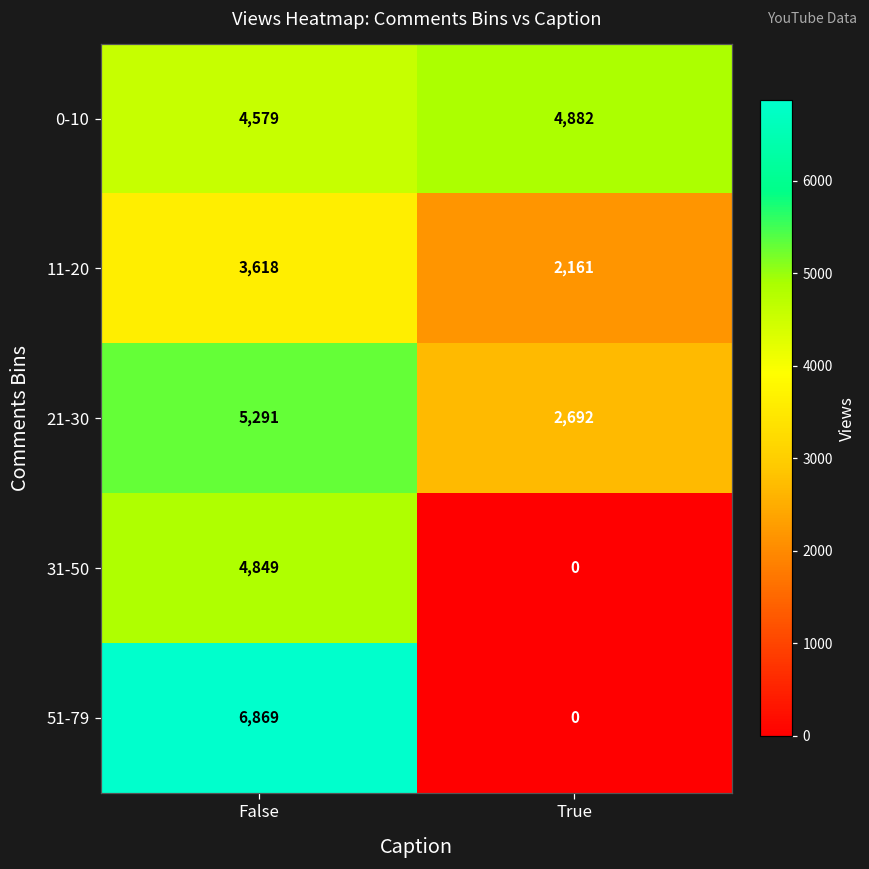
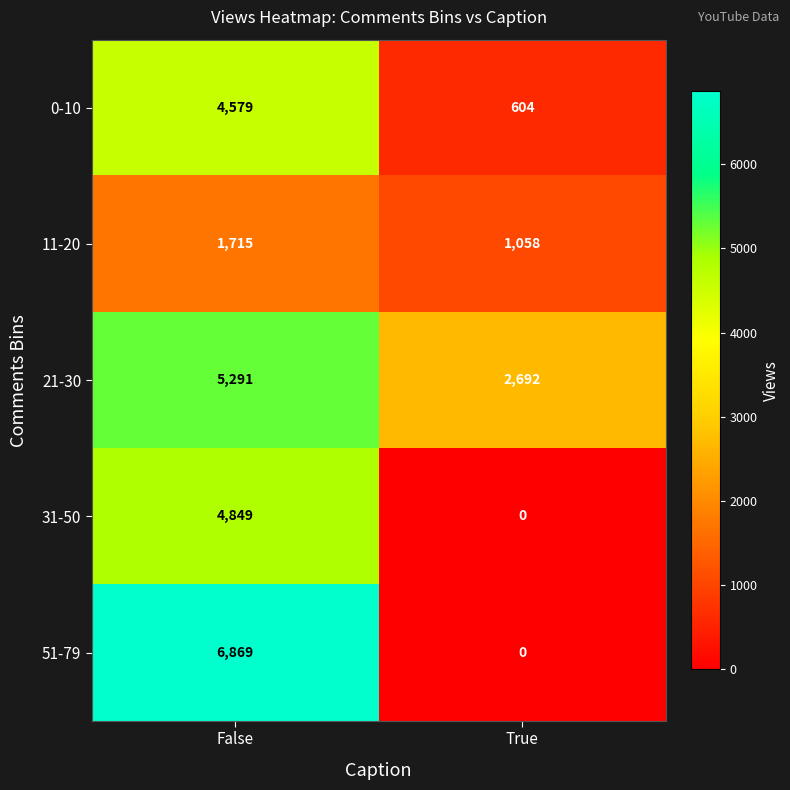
  {
    "0-10": {
      "False": "4,579",
-     "True": "4,882"
+     "True": "604"
    },
    "11-20": {
-     "False": "3,618",
-     "True": "2,161"
+     "False": "1,715",
+     "True": "1,058"
    },
    "21-30": {
      "False": "5,291",
      "True": "2,692"
    },
    "31-50": {
      "False": "4,849",
      "True": "0"
    },
    "51-79": {
      "False": "6,869",
      "True": "0"
    }
  }
